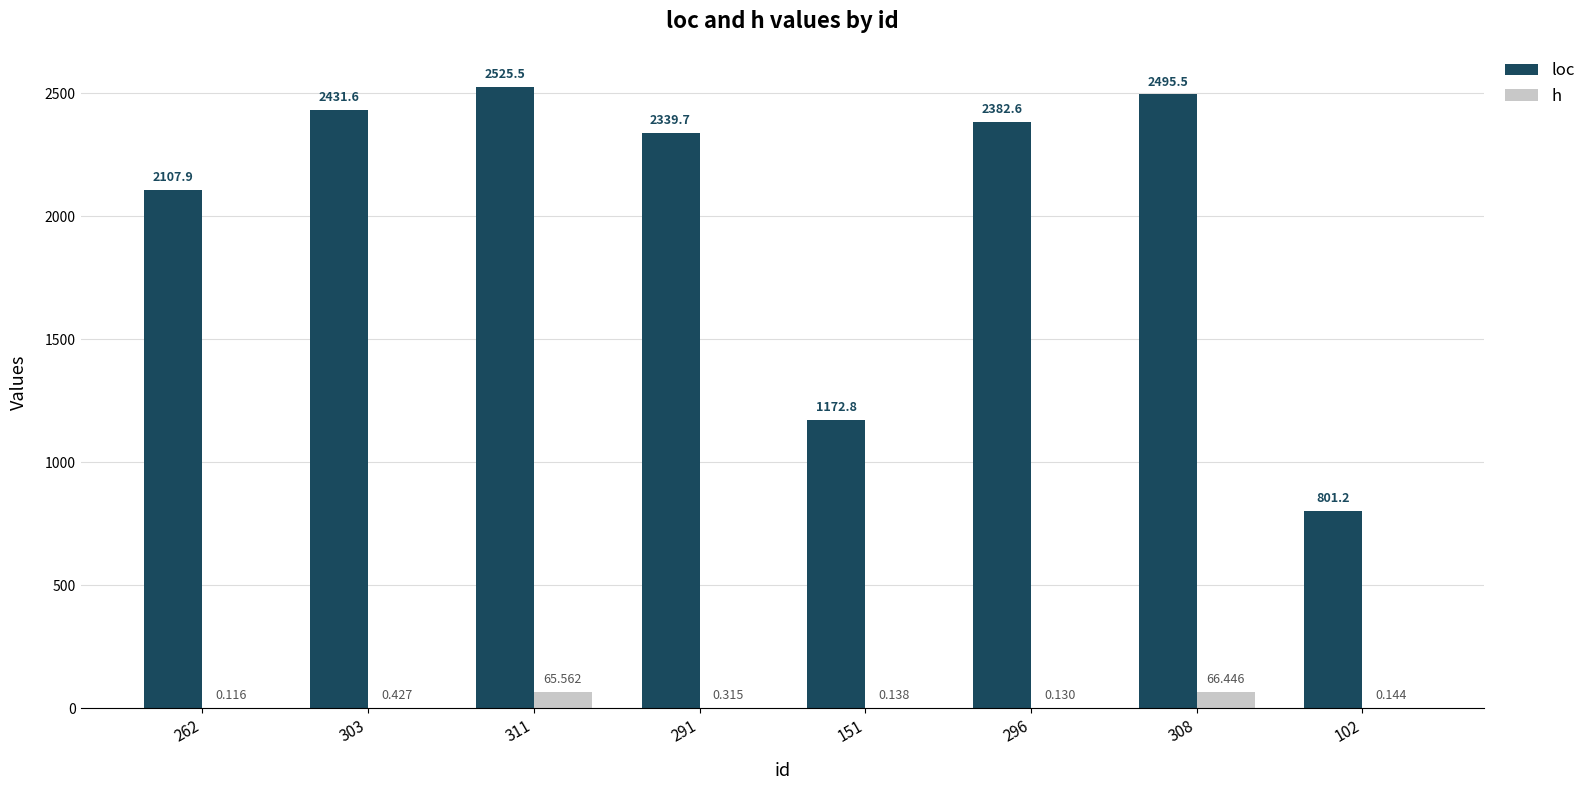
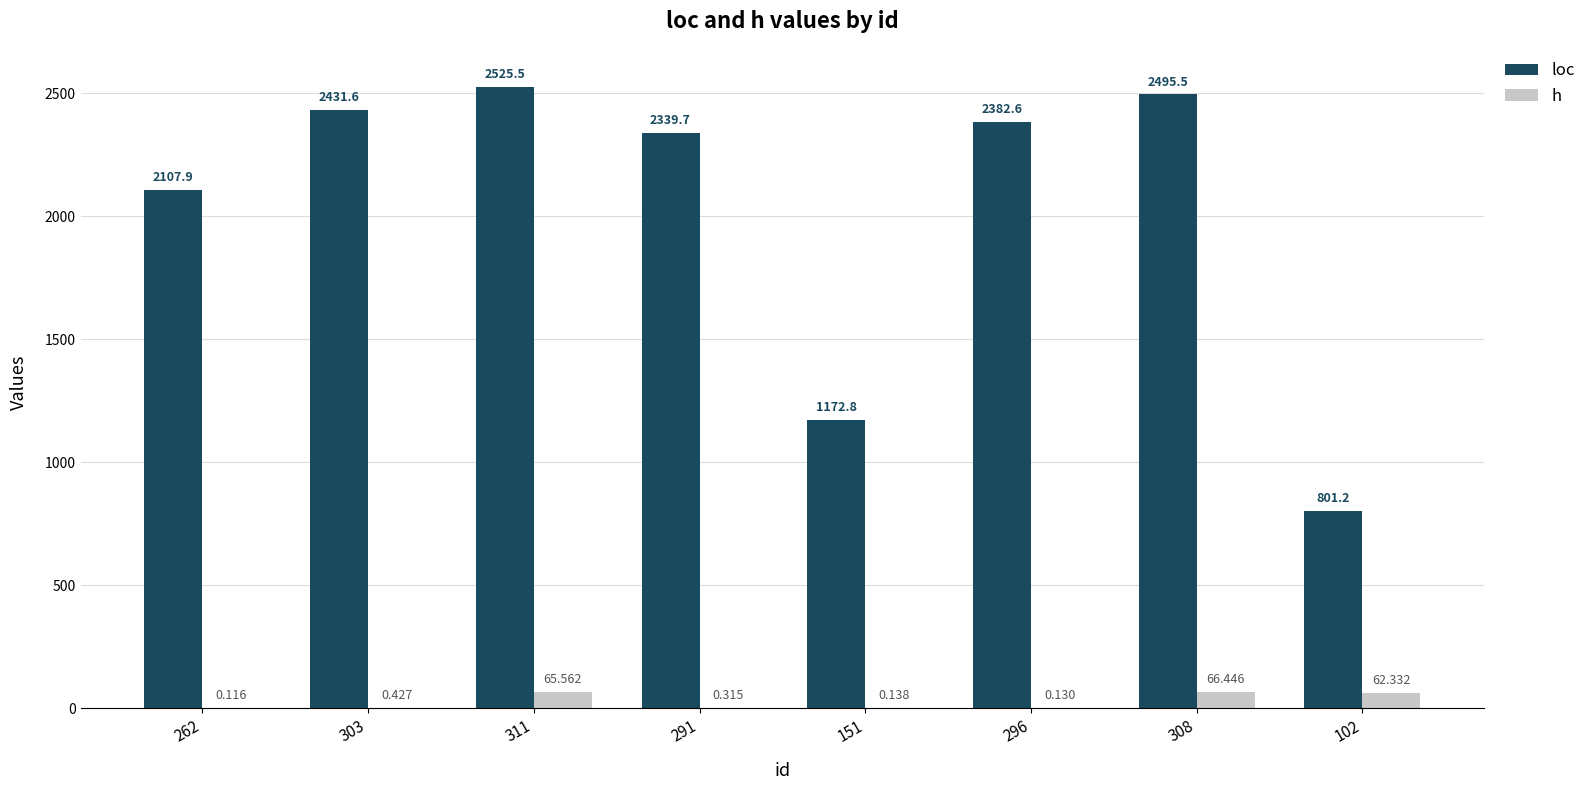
  {
    "loc": {
      "262": 2107.9,
      "303": 2431.6,
      "311": 2525.5,
      "291": 2339.7,
      "151": 1172.8,
      "296": 2382.6,
      "308": 2495.5,
      "102": 801.2
    },
    "h": {
      "262": 0.116,
      "303": 0.427,
      "311": 65.562,
      "291": 0.315,
      "151": 0.138,
      "296": 0.130,
      "308": 66.446,
-     "102": 0.144
+     "102": 62.332
    }
  }
